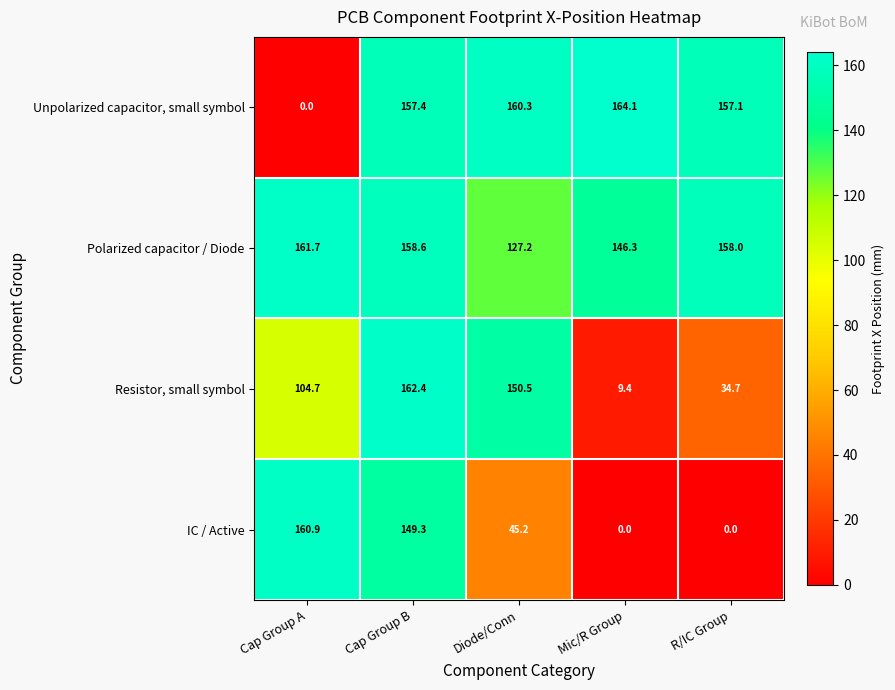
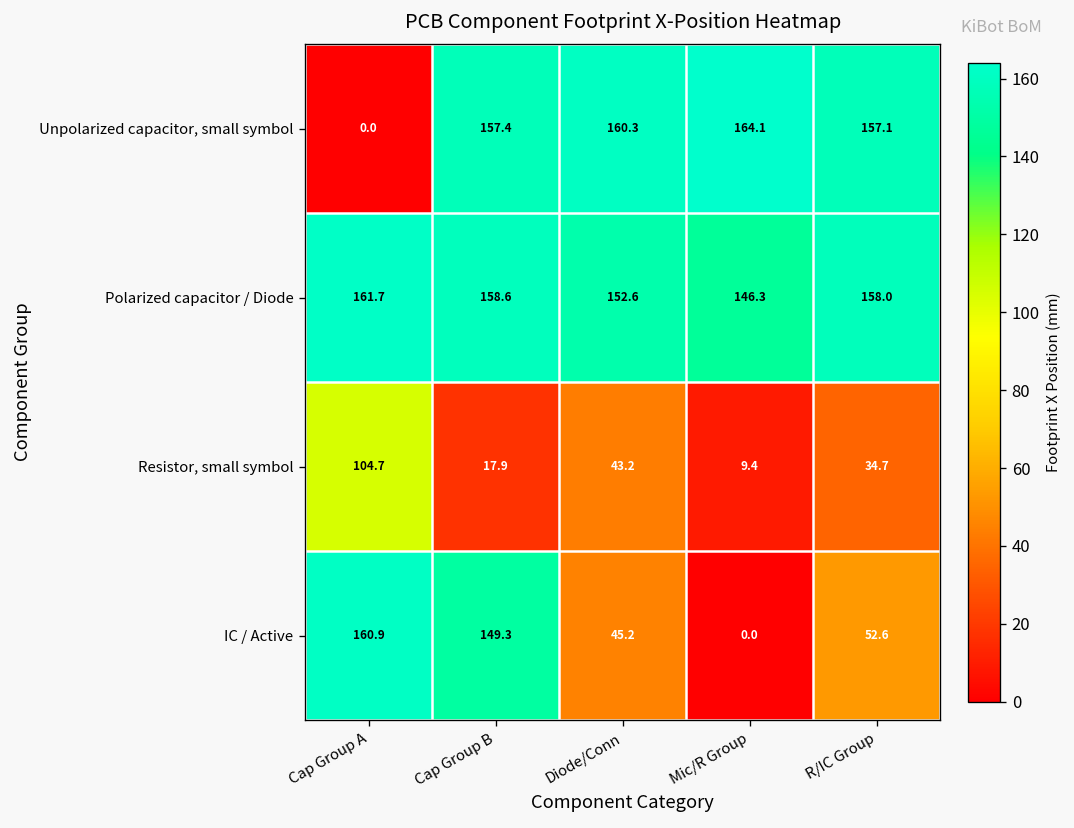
  {
    "Unpolarized capacitor, small symbol": {
      "Cap Group A": 0.0,
      "Cap Group B": 157.4,
      "Diode/Conn": 160.3,
      "Mic/R Group": 164.1,
      "R/IC Group": 157.1
    },
    "Polarized capacitor / Diode": {
      "Cap Group A": 161.7,
      "Cap Group B": 158.6,
-     "Diode/Conn": 127.2,
+     "Diode/Conn": 152.6,
      "Mic/R Group": 146.3,
      "R/IC Group": 158.0
    },
    "Resistor, small symbol": {
      "Cap Group A": 104.7,
-     "Cap Group B": 162.4,
-     "Diode/Conn": 150.5,
+     "Cap Group B": 17.9,
+     "Diode/Conn": 43.2,
      "Mic/R Group": 9.4,
      "R/IC Group": 34.7
    },
    "IC / Active": {
      "Cap Group A": 160.9,
      "Cap Group B": 149.3,
      "Diode/Conn": 45.2,
      "Mic/R Group": 0.0,
-     "R/IC Group": 0.0
+     "R/IC Group": 52.6
    }
  }
